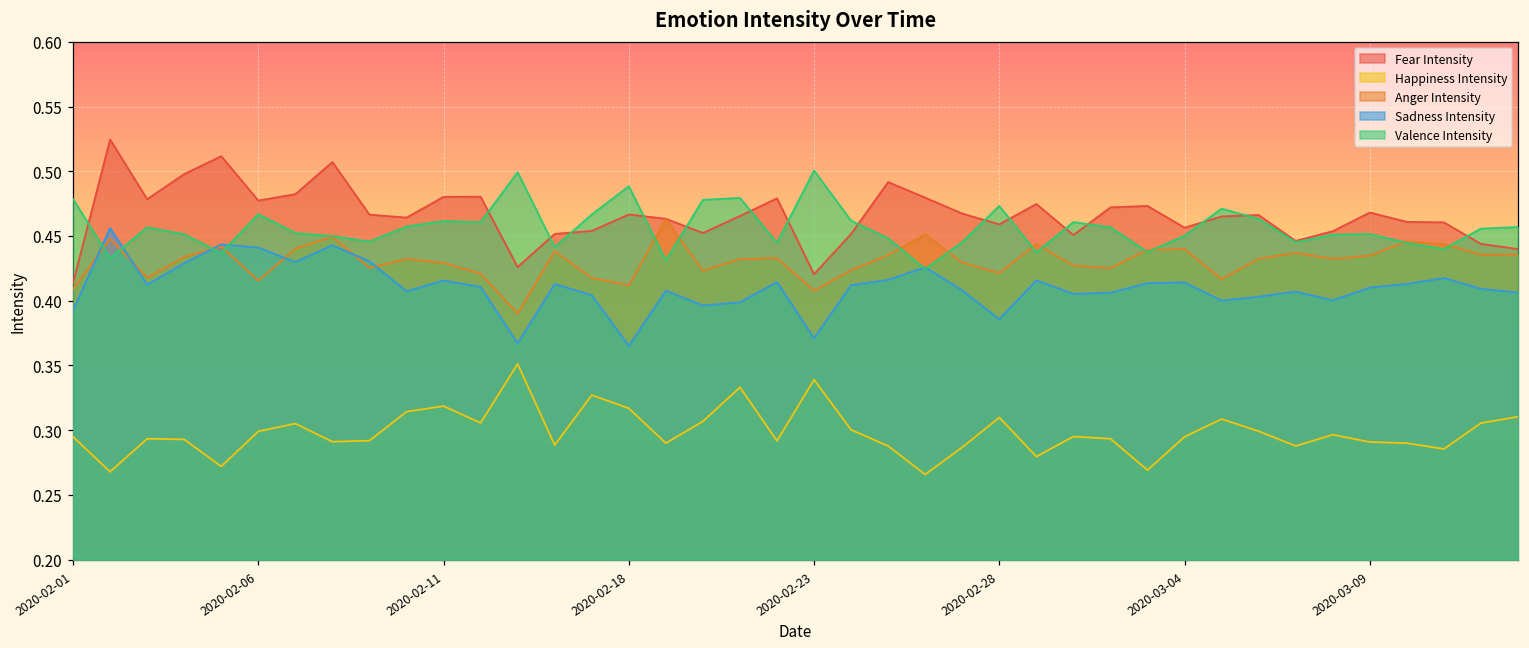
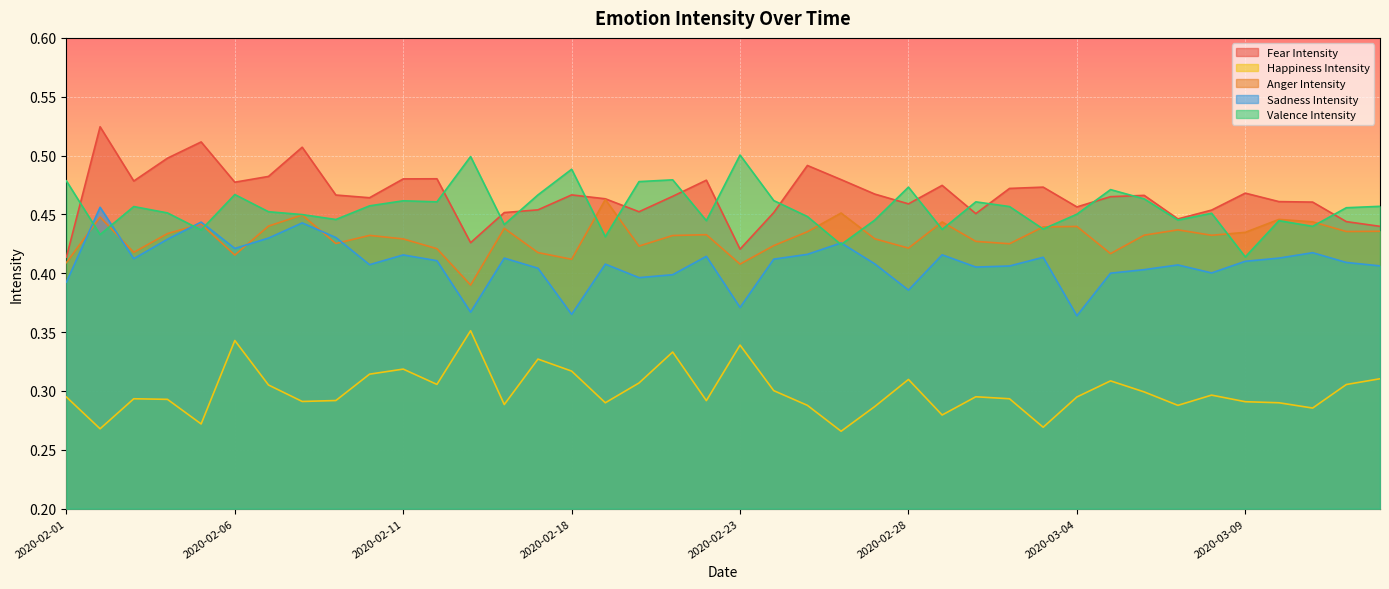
  {
    "Happiness Intensity": {
      "2020-02-01": 0.295,
-     "2020-02-06": 0.299,
+     "2020-02-06": 0.343,
      "2020-02-11": 0.319,
      "2020-02-18": 0.317,
      "2020-02-23": 0.339,
      "2020-02-28": 0.310,
      "2020-03-04": 0.295,
      "2020-03-09": 0.291
    },
    "Sadness Intensity": {
      "2020-02-01": 0.393,
-     "2020-02-06": 0.441,
+     "2020-02-06": 0.421,
      "2020-02-11": 0.416,
      "2020-02-18": 0.365,
      "2020-02-23": 0.371,
      "2020-02-28": 0.386,
-     "2020-03-04": 0.414,
+     "2020-03-04": 0.364,
      "2020-03-09": 0.410
    },
    "Valence Intensity": {
      "2020-02-01": 0.479,
      "2020-02-06": 0.467,
      "2020-02-11": 0.462,
      "2020-02-18": 0.488,
      "2020-02-23": 0.501,
      "2020-02-28": 0.473,
      "2020-03-04": 0.450,
-     "2020-03-09": 0.452
+     "2020-03-09": 0.414
    }
  }
